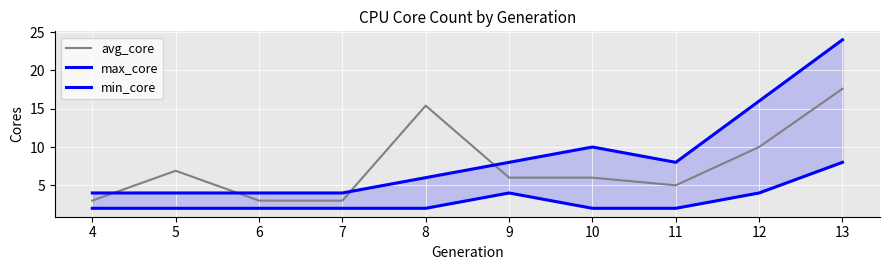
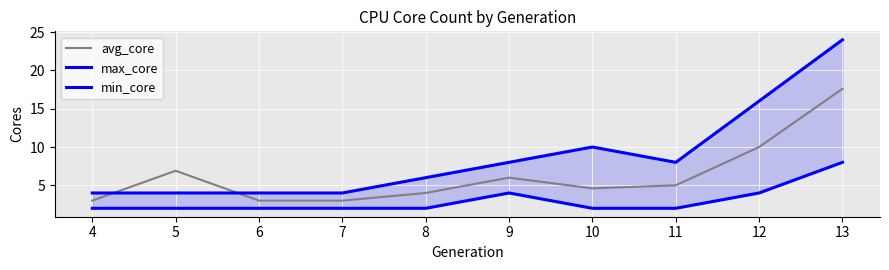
  {
    "avg_core": {
      "4": 3,
      "5": 7,
      "6": 3,
      "7": 3,
-     "8": 15,
+     "8": 4,
      "9": 6,
-     "10": 6,
+     "10": 5,
      "11": 5,
      "12": 10,
      "13": 18
    }
  }
